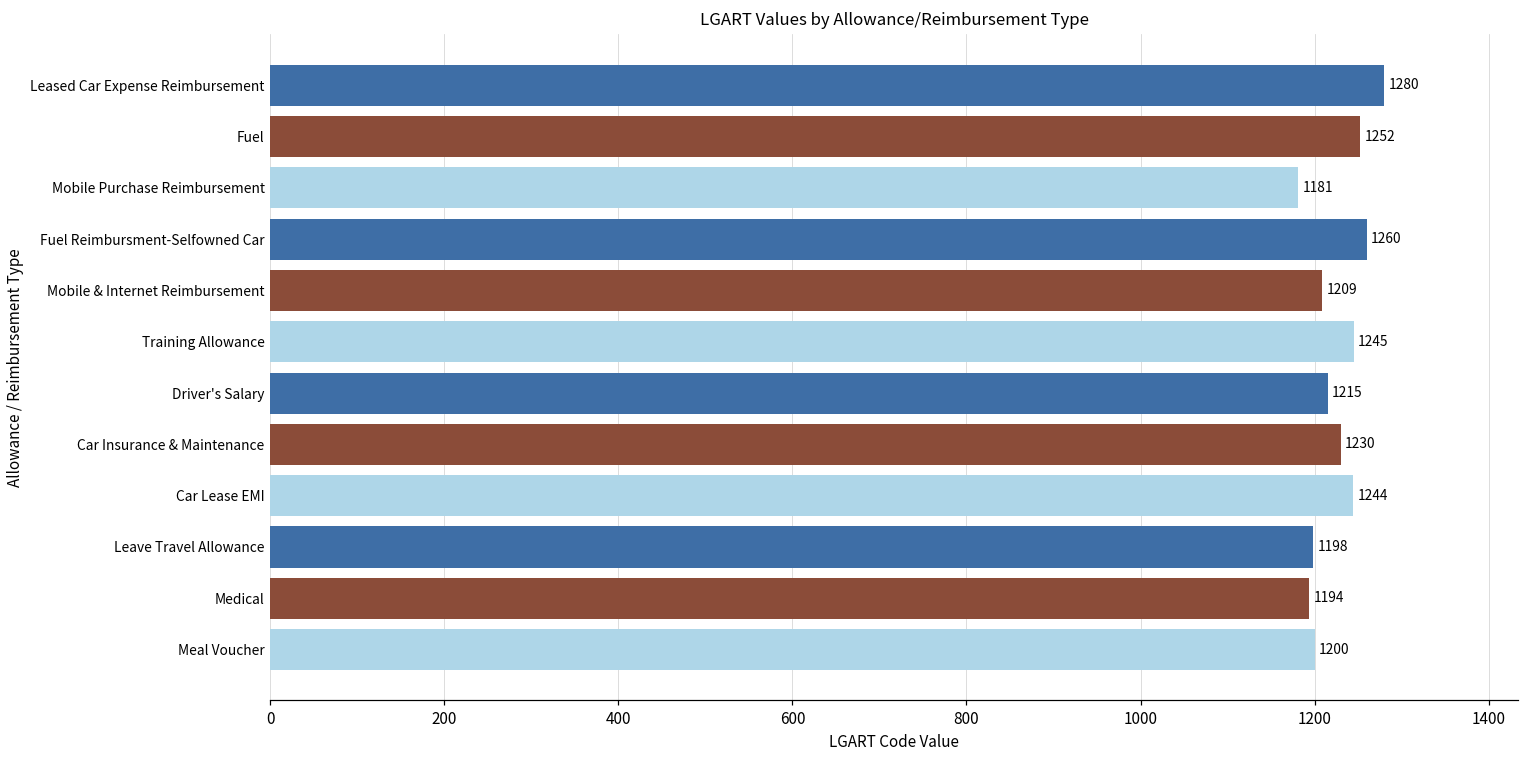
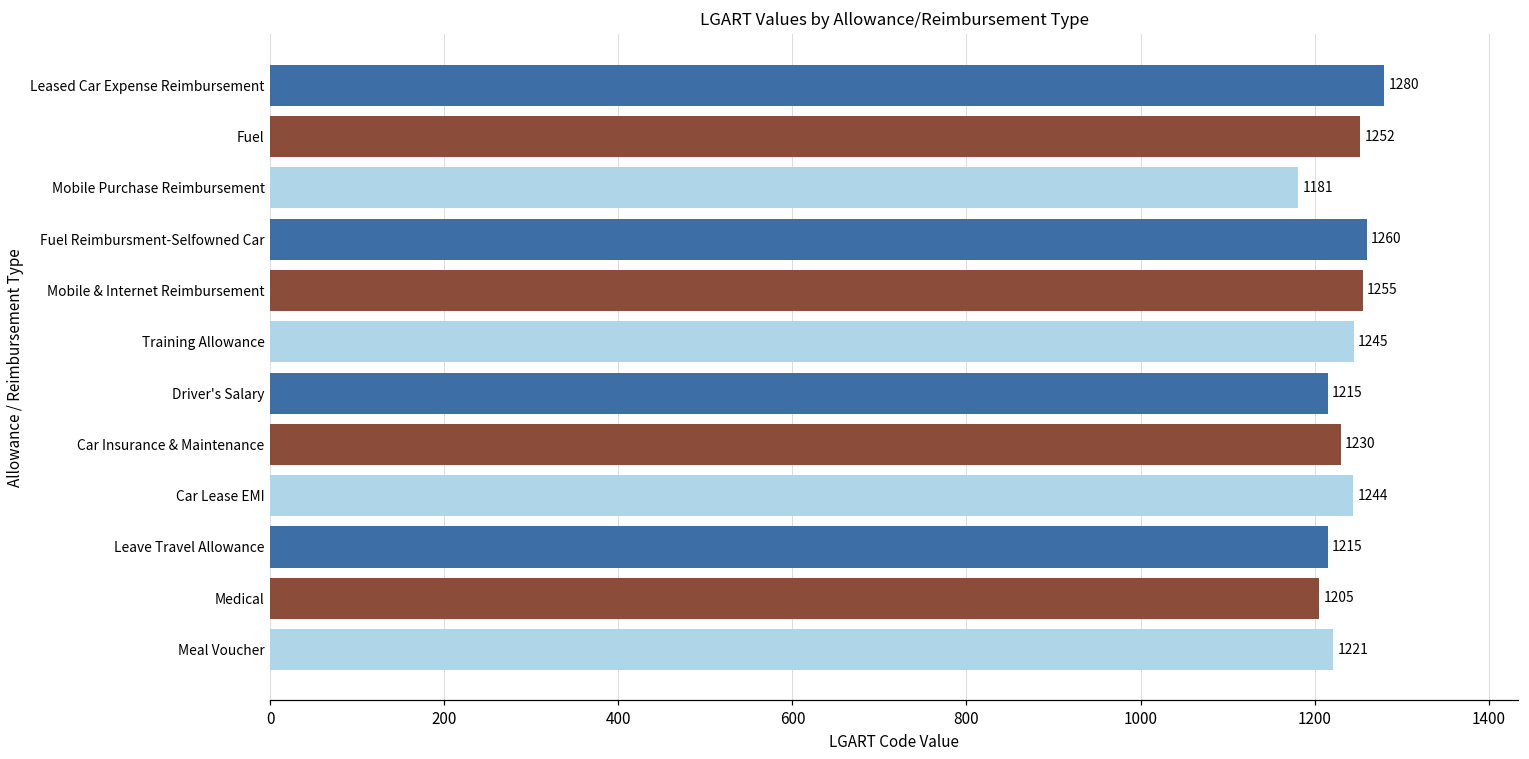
  {
    "Leased Car Expense Reimbursement": 1280,
    "Fuel": 1252,
    "Mobile Purchase Reimbursement": 1181,
    "Fuel Reimbursment-Selfowned Car": 1260,
-   "Mobile & Internet Reimbursement": 1209,
+   "Mobile & Internet Reimbursement": 1255,
    "Training Allowance": 1245,
    "Driver's Salary": 1215,
    "Car Insurance & Maintenance": 1230,
    "Car Lease EMI": 1244,
-   "Leave Travel Allowance": 1198,
-   "Medical": 1194,
-   "Meal Voucher": 1200
+   "Leave Travel Allowance": 1215,
+   "Medical": 1205,
+   "Meal Voucher": 1221
  }
